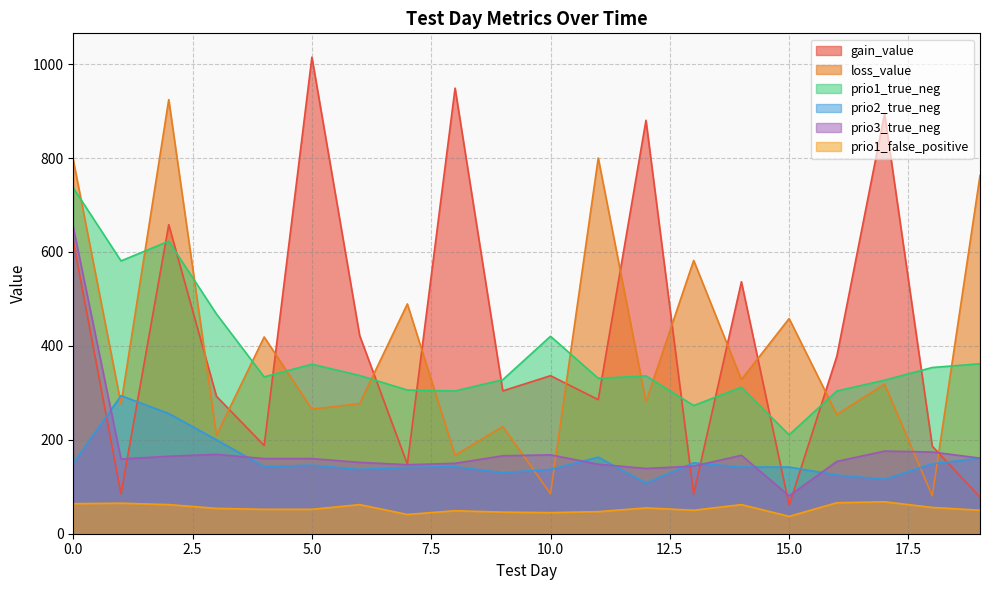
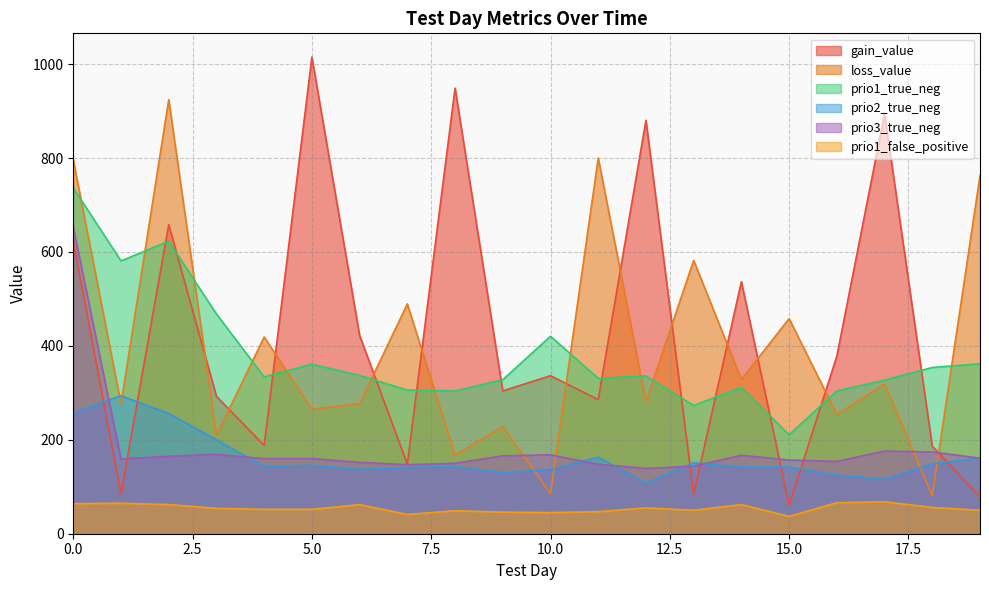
  {
    "prio1_true_neg": {
      "0.0": 740,
      "5.0": 360,
      "10.0": 420,
      "15.0": 210
    },
    "prio2_true_neg": {
-     "0.0": 150,
+     "0.0": 260,
      "5.0": 150,
      "10.0": 140,
      "15.0": 140
    },
    "prio3_true_neg": {
      "0.0": 650,
      "5.0": 160,
      "10.0": 170,
-     "15.0": 80
+     "15.0": 160
    }
  }
